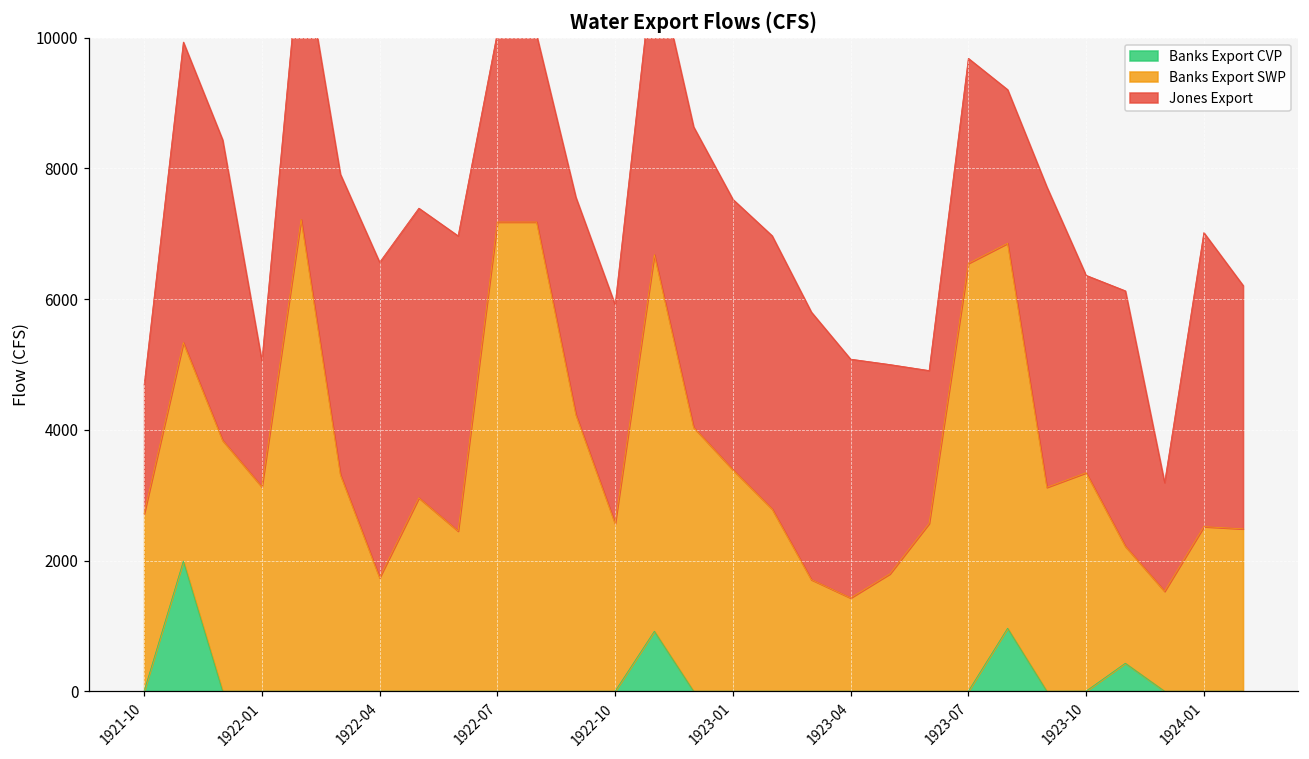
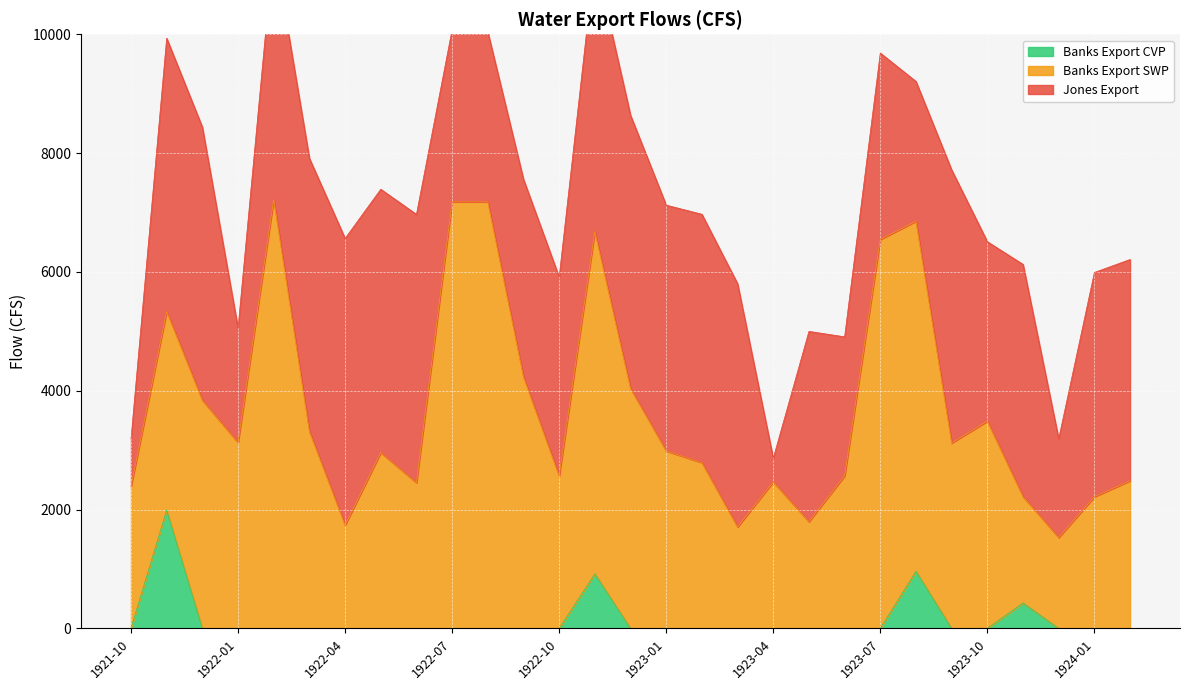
  {
    "Banks Export CVP": {
      "1921-10": 0,
      "1922-01": 0,
      "1922-04": 0,
      "1922-07": 0,
      "1922-10": 0,
      "1923-01": 0,
      "1923-04": 0,
      "1923-07": 0,
      "1923-10": 0,
      "1924-01": 0
    },
    "Banks Export SWP": {
-     "1921-10": 2700,
+     "1921-10": 2400,
      "1922-01": 3100,
      "1922-04": 1700,
      "1922-07": 7200,
      "1922-10": 2600,
-     "1923-01": 3400,
-     "1923-04": 1400,
+     "1923-01": 3000,
+     "1923-04": 2500,
      "1923-07": 6500,
-     "1923-10": 3300,
-     "1924-01": 2500
+     "1923-10": 3500,
+     "1924-01": 2200
    },
    "Jones Export": {
-     "1921-10": 2000,
+     "1921-10": 800,
      "1922-01": 1900,
      "1922-04": 4800,
      "1922-10": 3300,
      "1923-01": 4100,
-     "1923-04": 3700,
+     "1923-04": 400,
      "1923-07": 3100,
      "1923-10": 3000,
-     "1924-01": 4500
+     "1924-01": 3800
    }
  }
